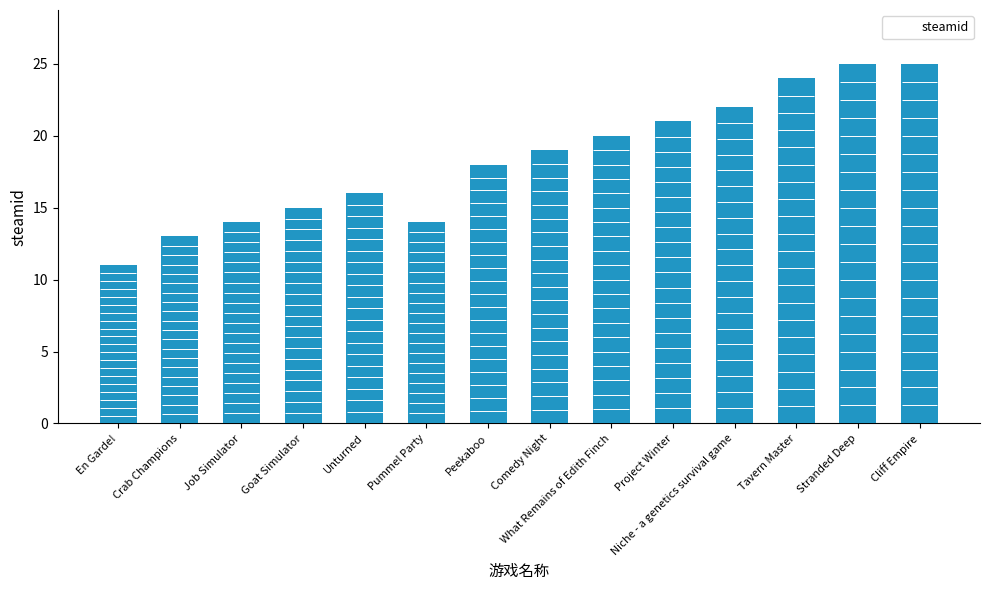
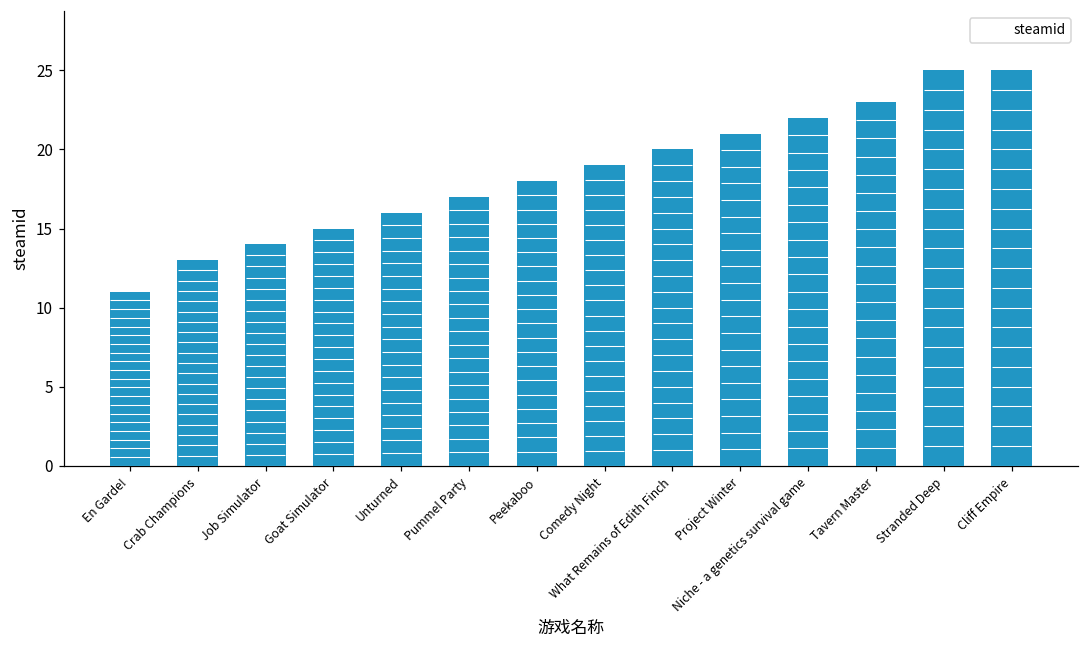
  {
    "En Garde!": 11,
    "Crab Champions": 13,
    "Job Simulator": 14,
    "Goat Simulator": 15,
    "Unturned": 16,
-   "Pummel Party": 14,
+   "Pummel Party": 17,
    "Peekaboo": 18,
    "Comedy Night": 19,
    "What Remains of Edith Finch": 20,
    "Project Winter": 21,
    "Niche - a genetics survival game": 22,
-   "Tavern Master": 24,
+   "Tavern Master": 23,
    "Stranded Deep": 25,
    "Cliff Empire": 25
  }
